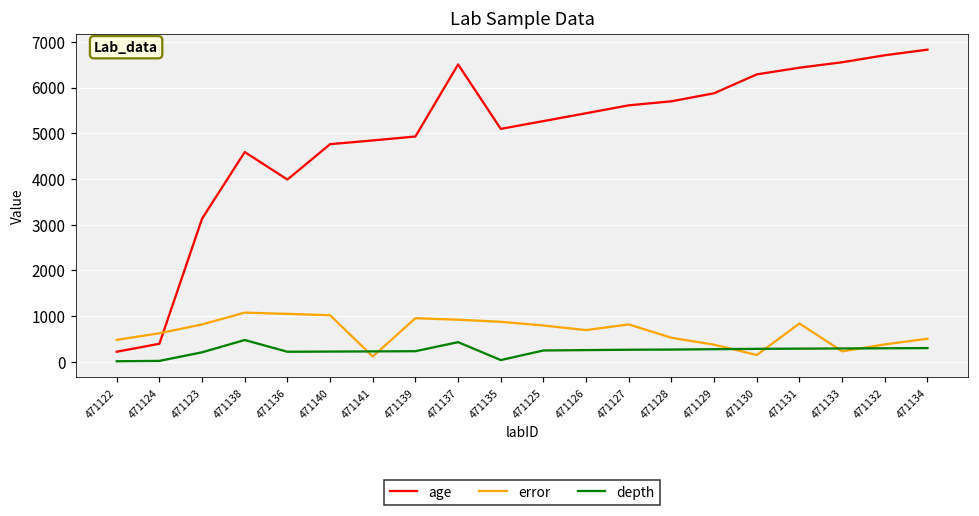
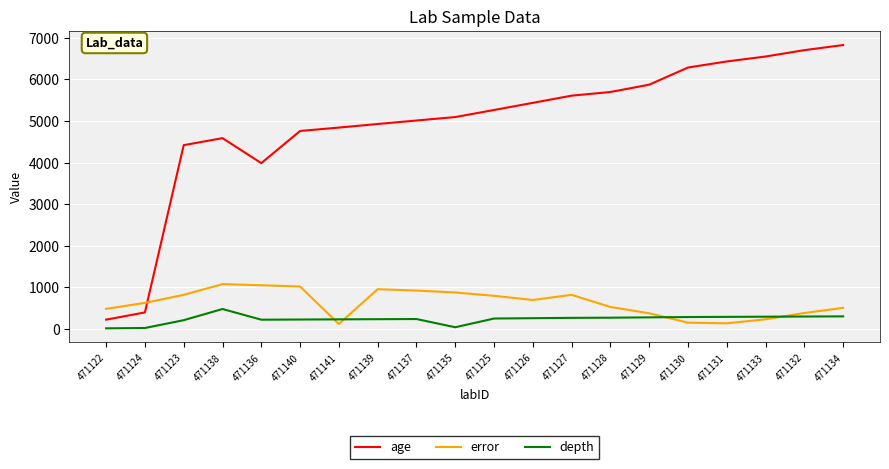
  {
    "age": {
      "471122": 200,
      "471124": 400,
-     "471123": 3100,
+     "471123": 4400,
      "471138": 4600,
      "471136": 4000,
      "471140": 4800,
      "471141": 4800,
      "471139": 4900,
-     "471137": 6500,
+     "471137": 5000,
      "471135": 5100,
      "471125": 5300,
      "471126": 5400,
      "471127": 5600,
      "471128": 5700,
      "471129": 5900,
      "471130": 6300,
      "471131": 6400,
      "471133": 6600,
      "471132": 6700,
      "471134": 6800
    },
    "error": {
      "471122": 500,
      "471124": 600,
      "471123": 800,
      "471138": 1100,
      "471136": 1000,
      "471140": 1000,
      "471141": 100,
      "471139": 1000,
      "471137": 900,
      "471135": 900,
      "471125": 800,
      "471126": 700,
      "471127": 800,
      "471128": 500,
      "471129": 400,
      "471130": 100,
-     "471131": 800,
+     "471131": 100,
      "471133": 200,
      "471132": 400,
      "471134": 500
    },
    "depth": {
      "471122": 0,
      "471124": 0,
      "471123": 200,
      "471138": 500,
      "471136": 200,
      "471140": 200,
      "471141": 200,
      "471139": 200,
-     "471137": 400,
+     "471137": 200,
      "471135": 0,
      "471125": 200,
      "471126": 300,
      "471127": 300,
      "471128": 300,
      "471129": 300,
      "471130": 300,
      "471131": 300,
      "471133": 300,
      "471132": 300,
      "471134": 300
    }
  }
